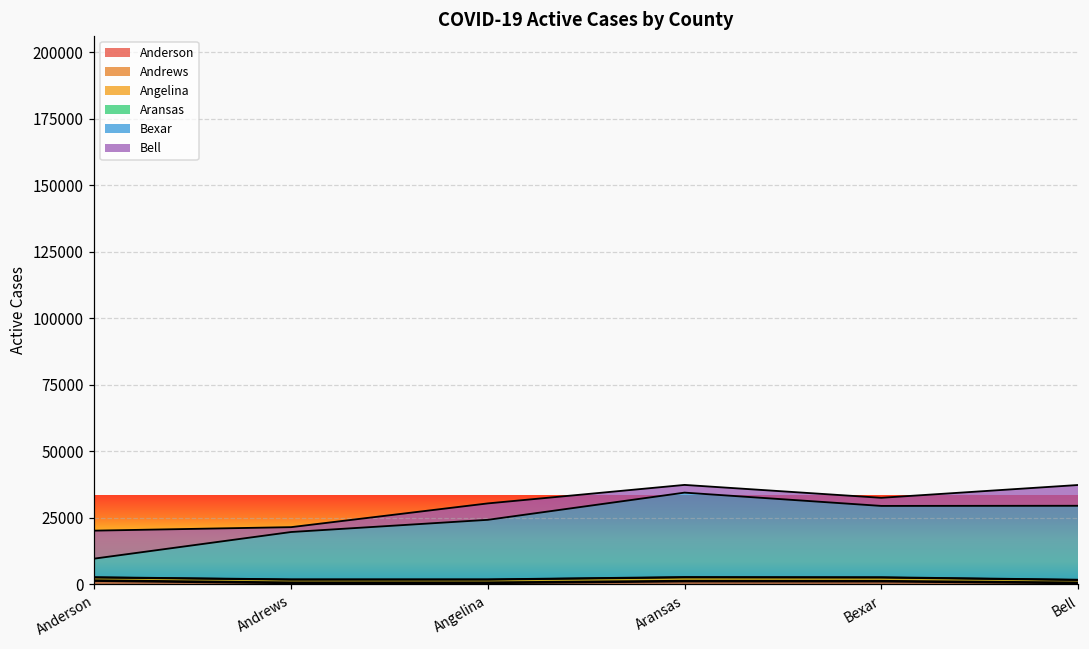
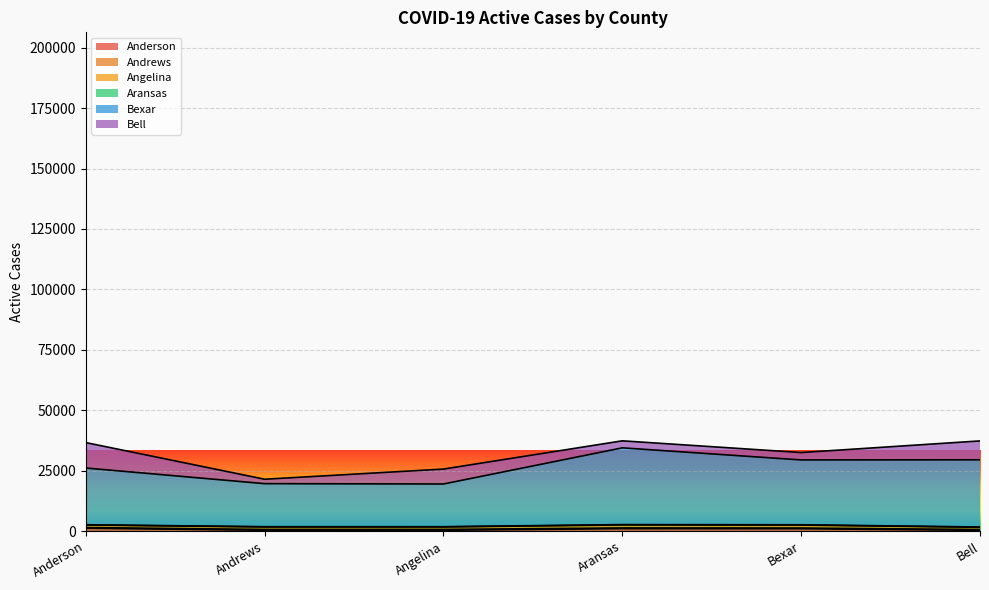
  {
    "Aransas": {
      "Anderson": 3000,
      "Andrews": 2000,
      "Angelina": 2000,
      "Aransas": 1000,
      "Bexar": 1000
    },
    "Bexar": {
-     "Anderson": 7000,
+     "Anderson": 23000,
      "Andrews": 18000,
-     "Angelina": 22000,
+     "Angelina": 18000,
      "Aransas": 32000,
      "Bexar": 27000,
      "Bell": 28000
    },
    "Bell": {
      "Anderson": 11000,
      "Andrews": 2000,
      "Angelina": 6000,
      "Aransas": 3000,
      "Bexar": 3000,
      "Bell": 8000
    }
  }
